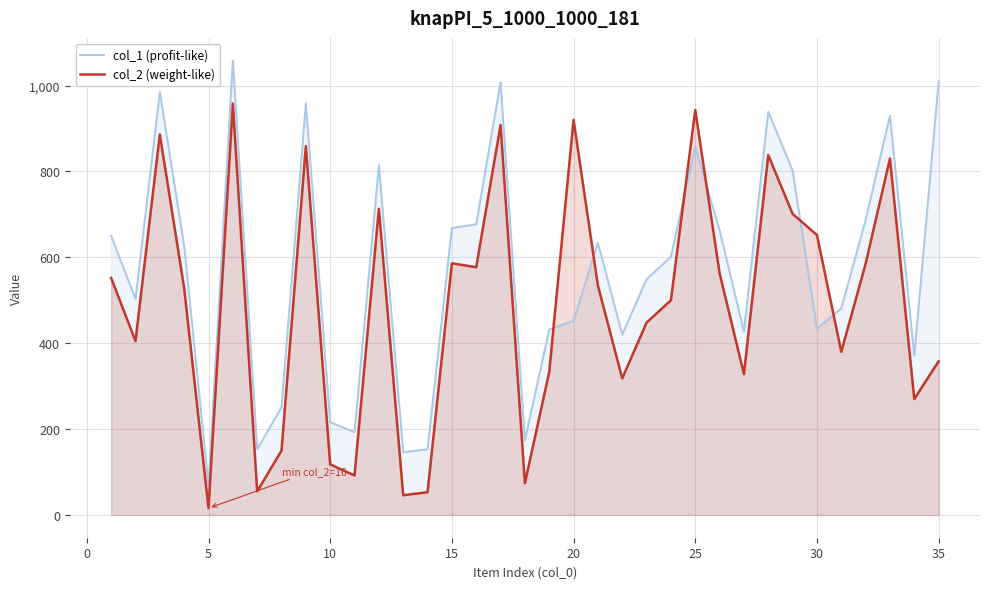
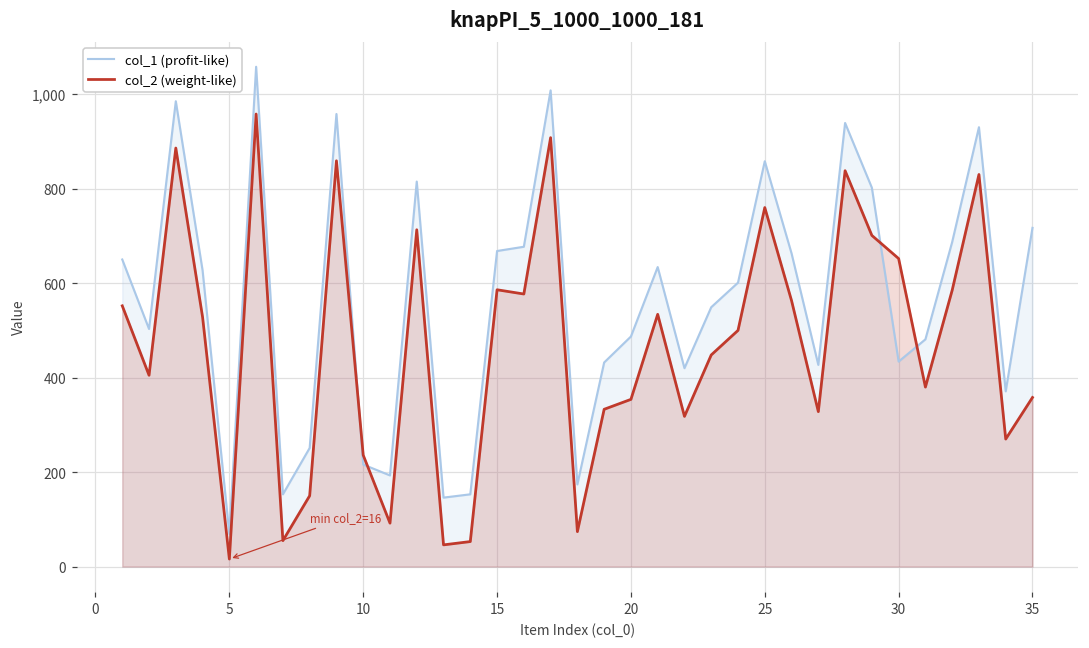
  {
    "col_1 (profit-like)": {
      "5": "70",
      "10": "220",
      "15": "670",
-     "20": "450",
+     "20": "490",
      "25": "860",
      "30": "430",
-     "35": "1,010"
+     "35": "720"
    },
    "col_2 (weight-like)": {
      "5": "20",
-     "10": "120",
+     "10": "240",
      "15": "590",
-     "20": "920",
-     "25": "940",
+     "20": "350",
+     "25": "760",
      "30": "650",
      "35": "360"
    }
  }
